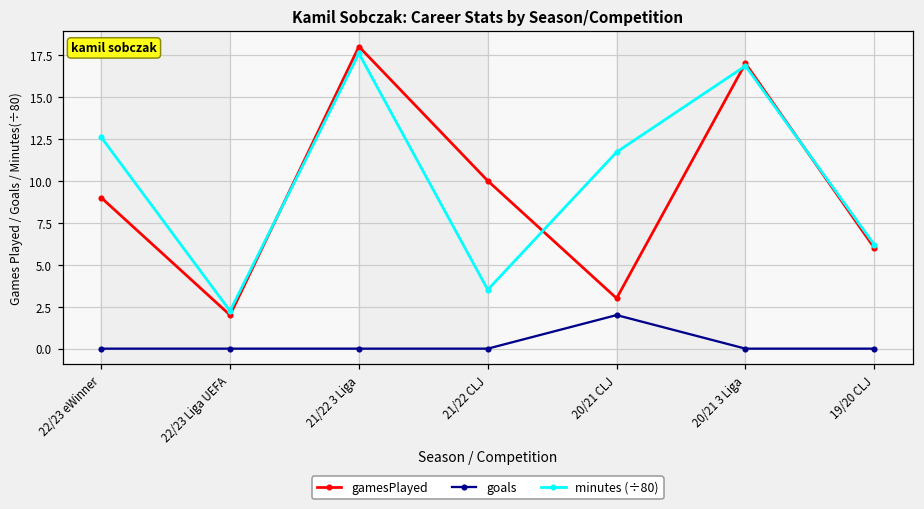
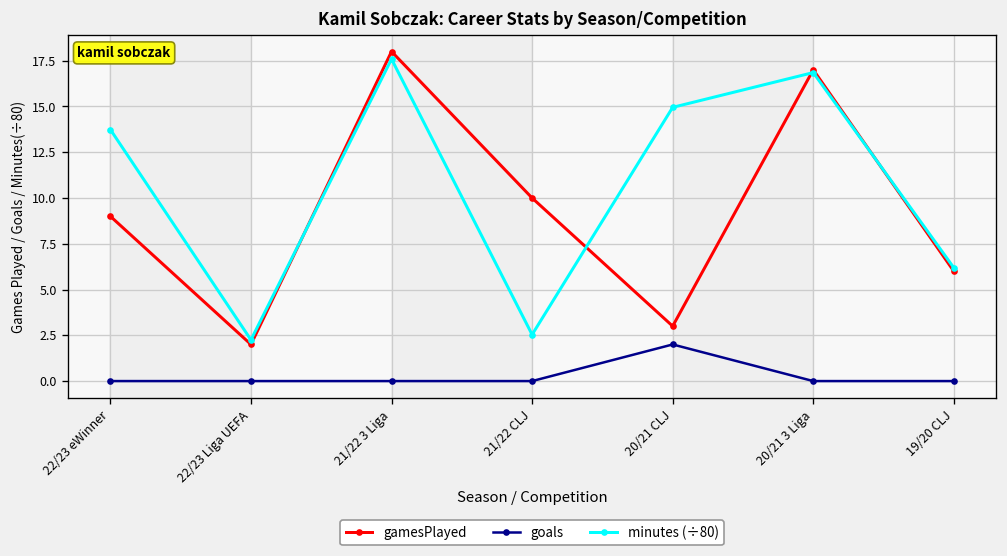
  {
    "gamesPlayed": {
      "22/23 eWinner": 9.0,
      "22/23 Liga UEFA": 2.0,
      "21/22 3 Liga": 18.0,
      "21/22 CLJ": 10.0,
      "20/21 CLJ": 3.0,
      "19/20 CLJ": 6.0
    },
    "goals": {
      "22/23 eWinner": 0.0,
      "22/23 Liga UEFA": 0.0,
      "21/22 3 Liga": 0.0,
      "21/22 CLJ": 0.0,
      "20/21 CLJ": 2.0,
      "20/21 3 Liga": 0.0,
      "19/20 CLJ": 0.0
    },
    "minutes (÷80)": {
-     "22/23 eWinner": 12.6,
+     "22/23 eWinner": 13.7,
      "22/23 Liga UEFA": 2.3,
      "21/22 3 Liga": 17.6,
-     "21/22 CLJ": 3.5,
-     "20/21 CLJ": 11.7,
+     "21/22 CLJ": 2.5,
+     "20/21 CLJ": 15.0,
      "19/20 CLJ": 6.2
    }
  }
